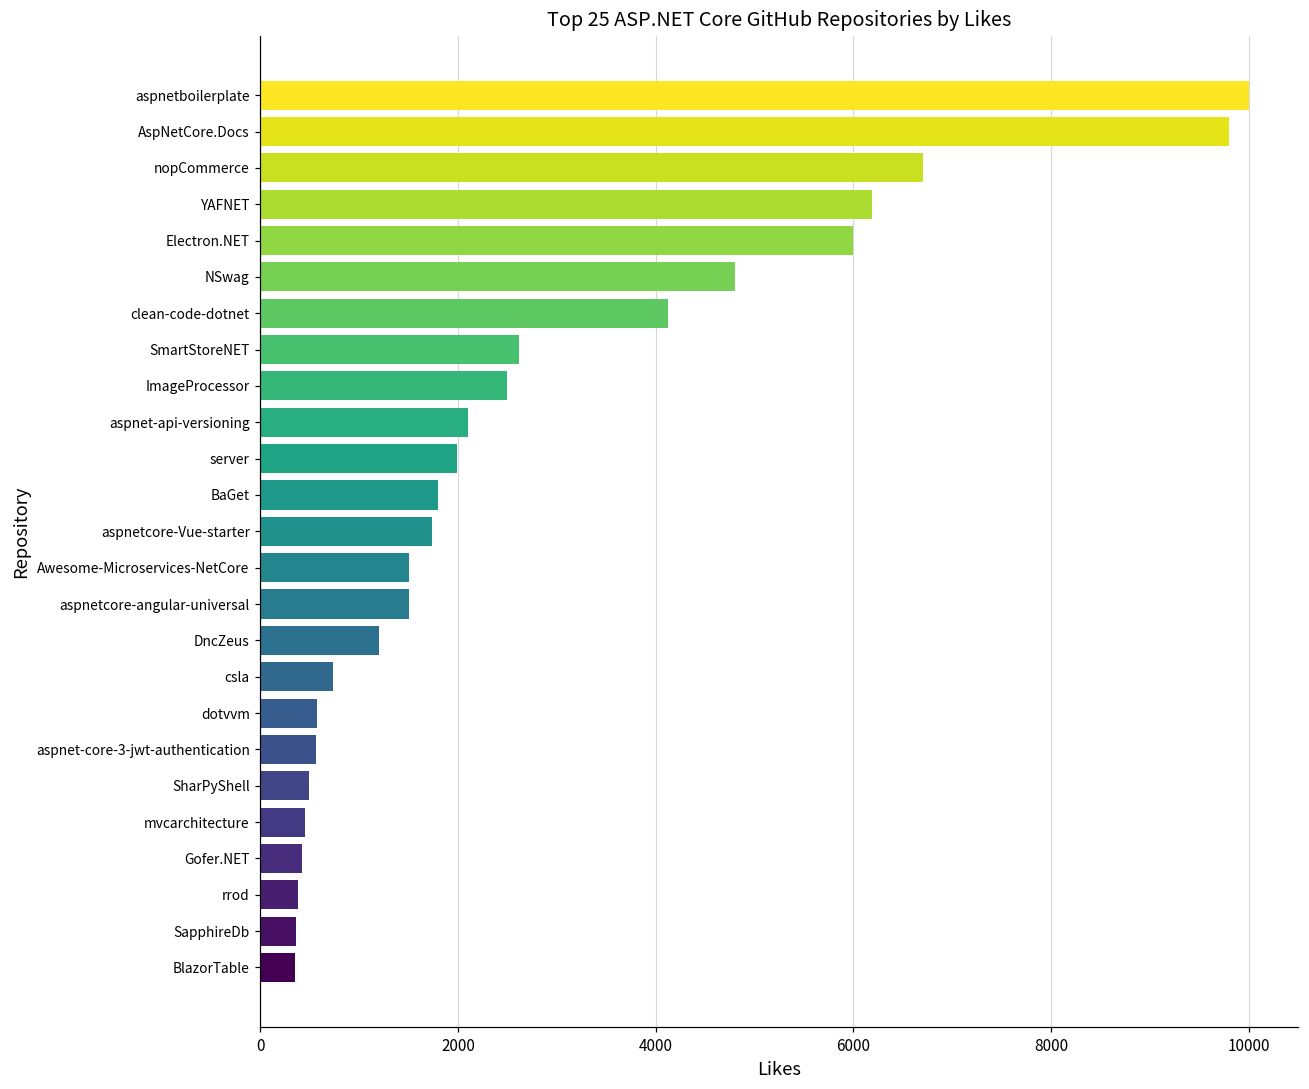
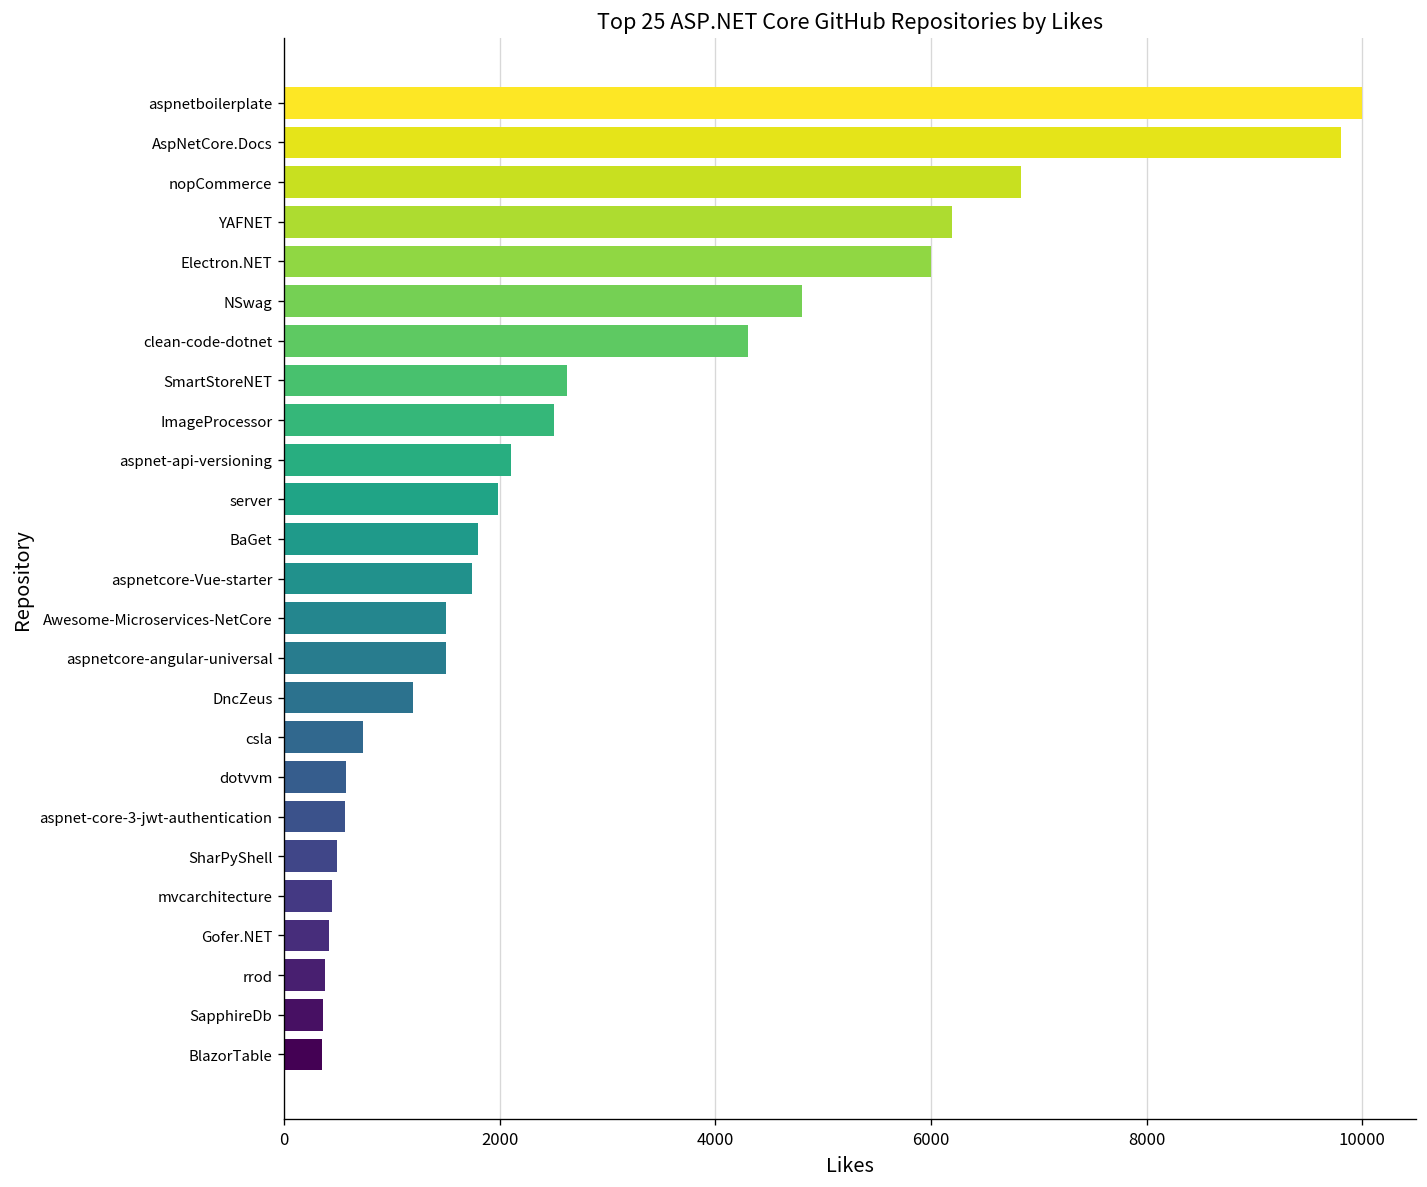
  {
    "aspnetboilerplate": 10000,
    "AspNetCore.Docs": 9800,
-   "nopCommerce": 6700,
+   "nopCommerce": 6800,
    "YAFNET": 6200,
    "Electron.NET": 6000,
    "NSwag": 4800,
-   "clean-code-dotnet": 4100,
+   "clean-code-dotnet": 4300,
    "SmartStoreNET": 2600,
    "ImageProcessor": 2500,
    "aspnet-api-versioning": 2100,
    "server": 2000,
    "BaGet": 1800,
    "aspnetcore-Vue-starter": 1700,
    "Awesome-Microservices-NetCore": 1500,
    "aspnetcore-angular-universal": 1500,
    "DncZeus": 1200,
    "csla": 700,
    "dotvvm": 600,
    "aspnet-core-3-jwt-authentication": 600,
    "SharPyShell": 500,
    "mvcarchitecture": 400,
    "Gofer.NET": 400,
    "rrod": 400,
    "SapphireDb": 400,
    "BlazorTable": 400
  }
